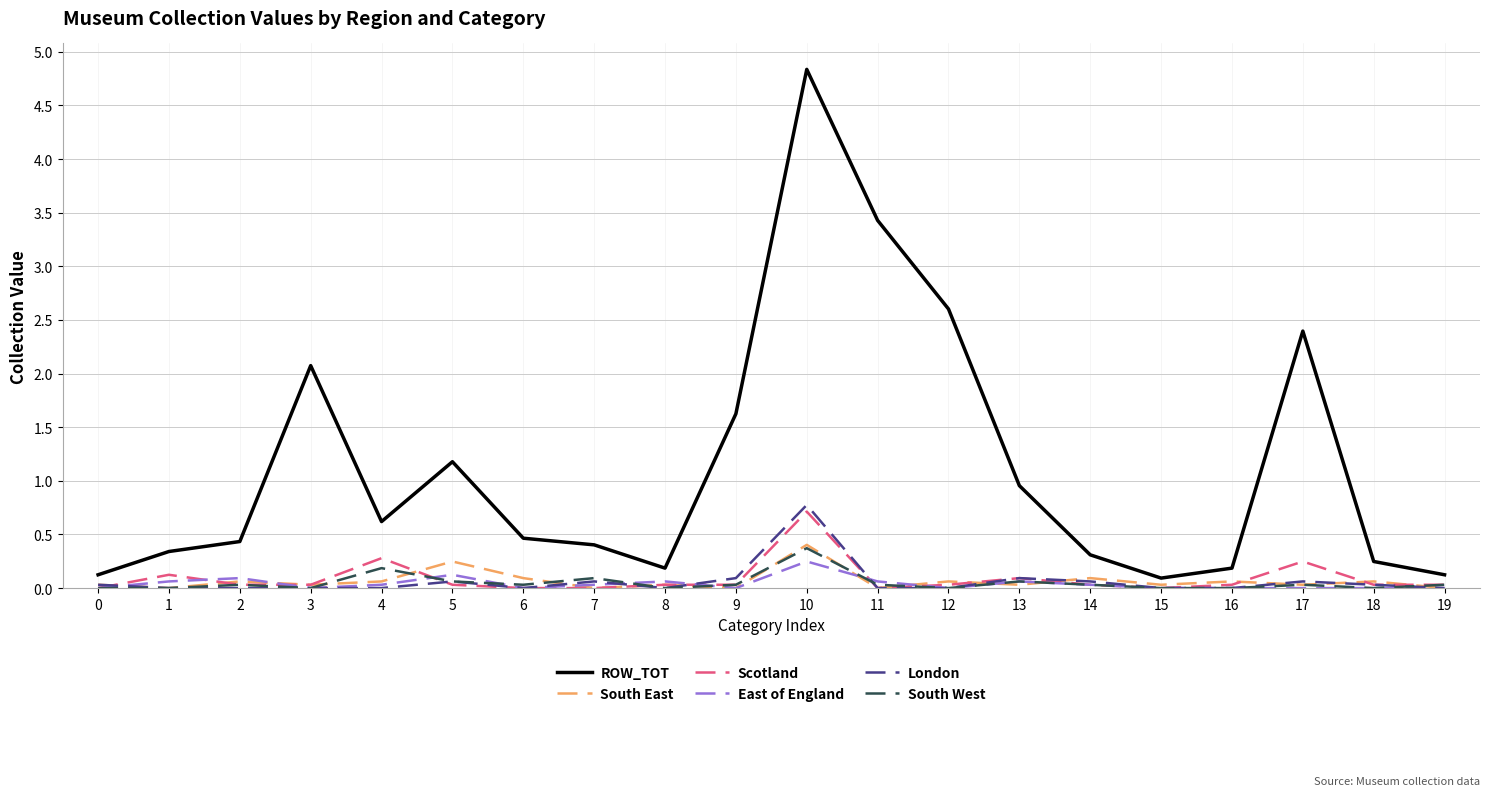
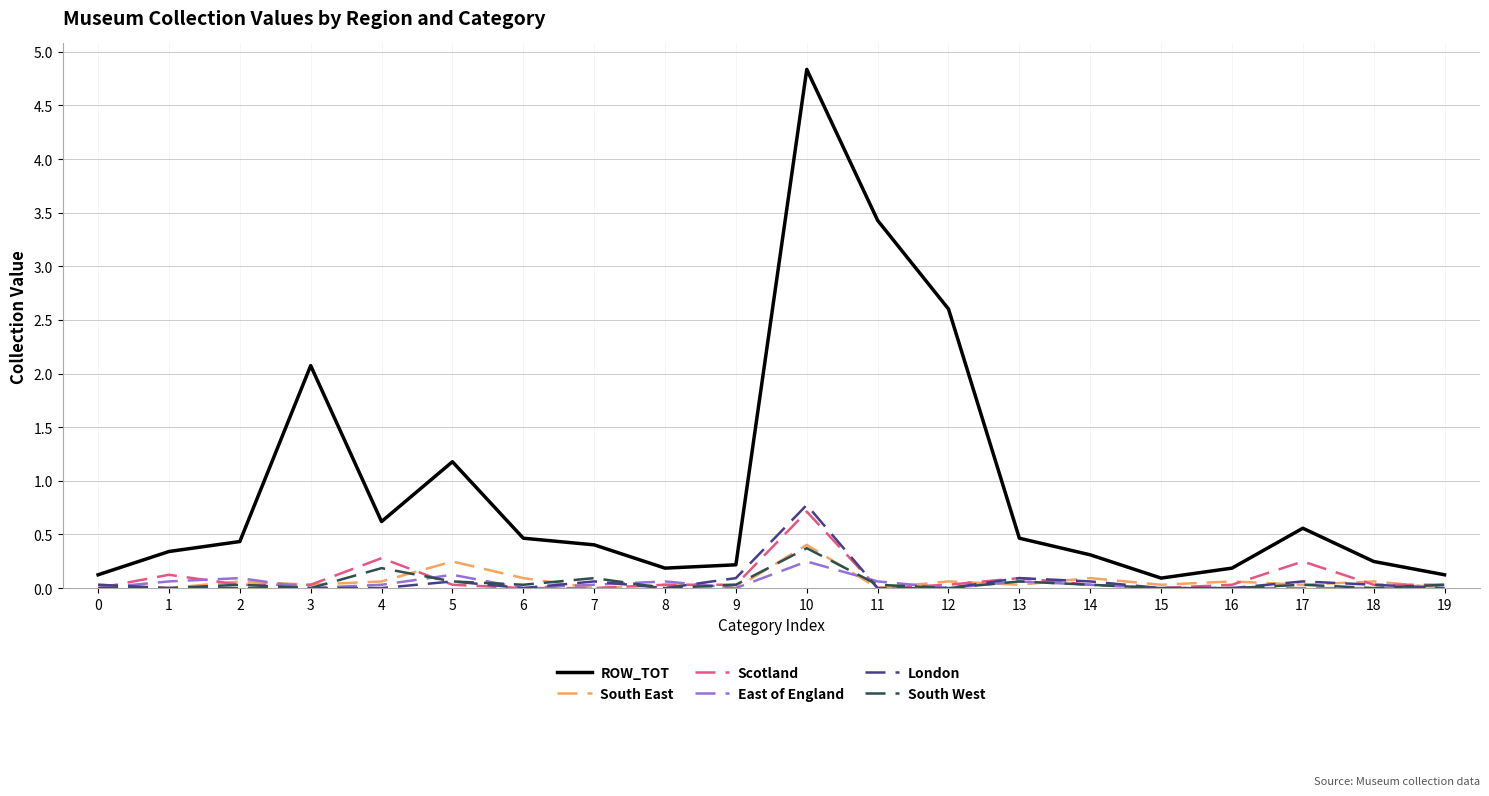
  {
    "ROW_TOT": {
      "0": 0.12,
      "1": 0.34,
      "2": 0.43,
      "3": 2.07,
      "4": 0.62,
      "5": 1.18,
      "6": 0.47,
      "7": 0.40,
      "8": 0.19,
-     "9": 1.63,
+     "9": 0.22,
      "10": 4.84,
      "11": 3.43,
      "12": 2.60,
-     "13": 0.96,
+     "13": 0.47,
      "14": 0.31,
      "15": 0.09,
      "16": 0.19,
-     "17": 2.40,
+     "17": 0.56,
      "18": 0.25,
      "19": 0.12
    },
    "South East": {
      "2": 0.06,
      "4": 0.06,
      "5": 0.25,
      "6": 0.09,
      "10": 0.40,
      "12": 0.06,
      "13": 0.03,
      "14": 0.09,
      "15": 0.03,
      "16": 0.06,
      "18": 0.06
    },
    "Scotland": {
      "1": 0.12,
      "4": 0.28,
      "5": 0.03,
      "10": 0.71,
      "12": 0.03,
      "16": 0.03,
      "17": 0.25
    },
    "East of England": {
      "1": 0.06,
      "2": 0.09,
      "4": 0.03,
      "5": 0.12,
      "7": 0.03,
      "8": 0.06,
      "10": 0.25,
      "11": 0.06,
      "17": 0.00
    },
    "London": {
      "2": 0.00,
      "4": 0.00,
      "7": 0.06,
      "9": 0.09,
      "10": 0.78,
      "14": 0.06,
      "17": 0.06
    },
    "South West": {
      "4": 0.19,
      "6": 0.03,
      "7": 0.09,
      "10": 0.37,
      "11": 0.03
    }
  }
